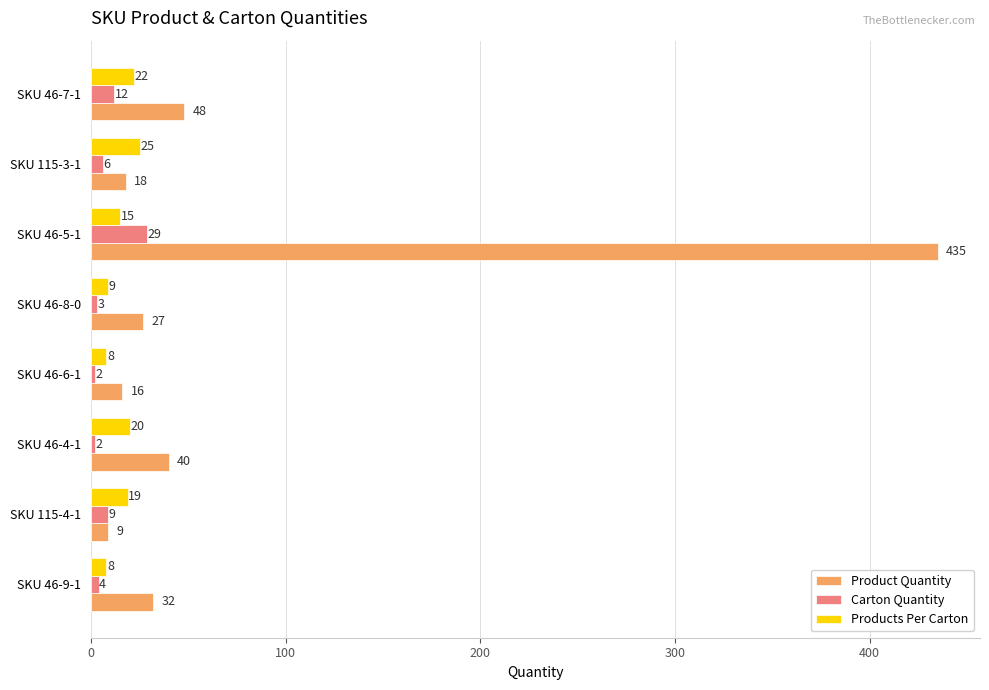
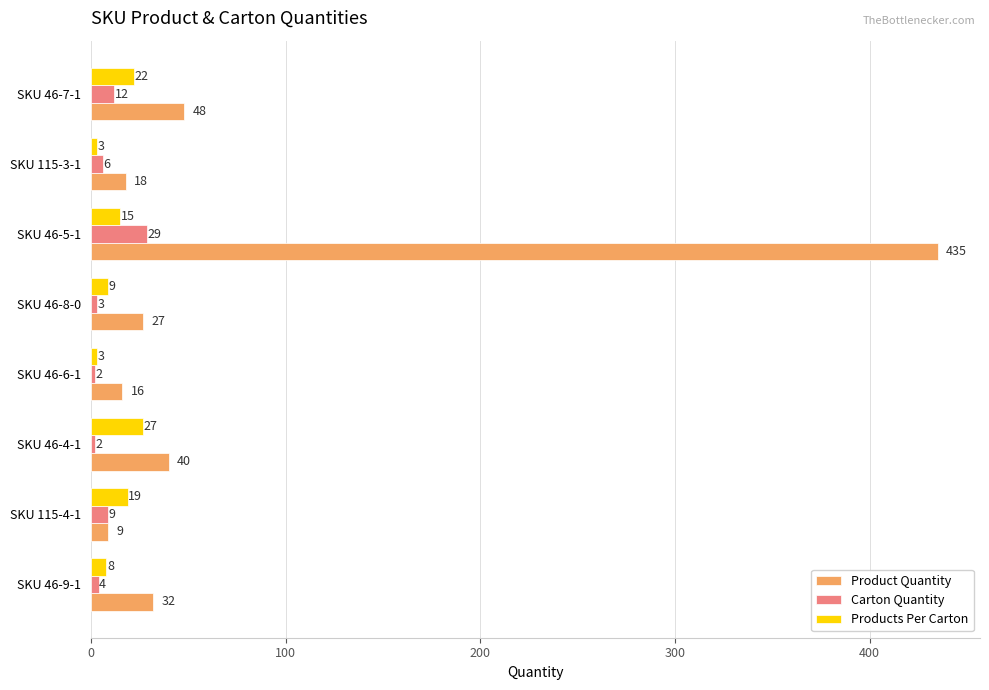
  {
    "Products Per Carton": {
      "SKU 46-7-1": 22,
-     "SKU 115-3-1": 25,
+     "SKU 115-3-1": 3,
      "SKU 46-5-1": 15,
      "SKU 46-8-0": 9,
-     "SKU 46-6-1": 8,
-     "SKU 46-4-1": 20,
+     "SKU 46-6-1": 3,
+     "SKU 46-4-1": 27,
      "SKU 115-4-1": 19,
      "SKU 46-9-1": 8
    }
  }
